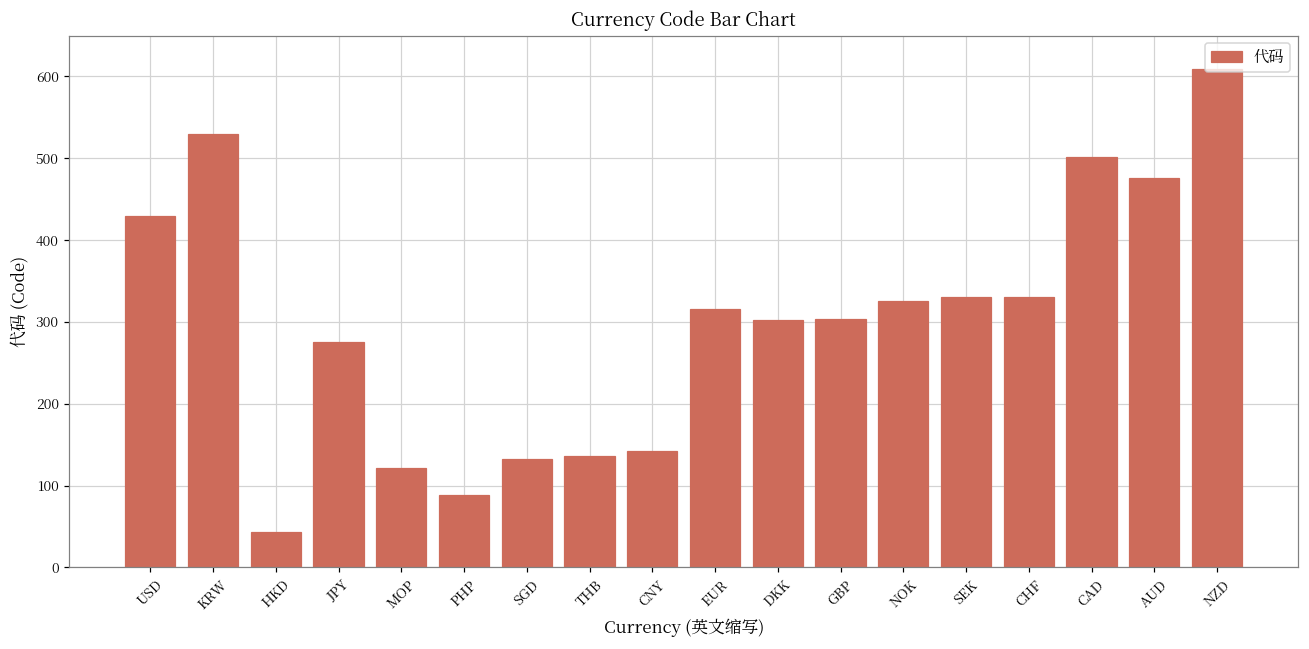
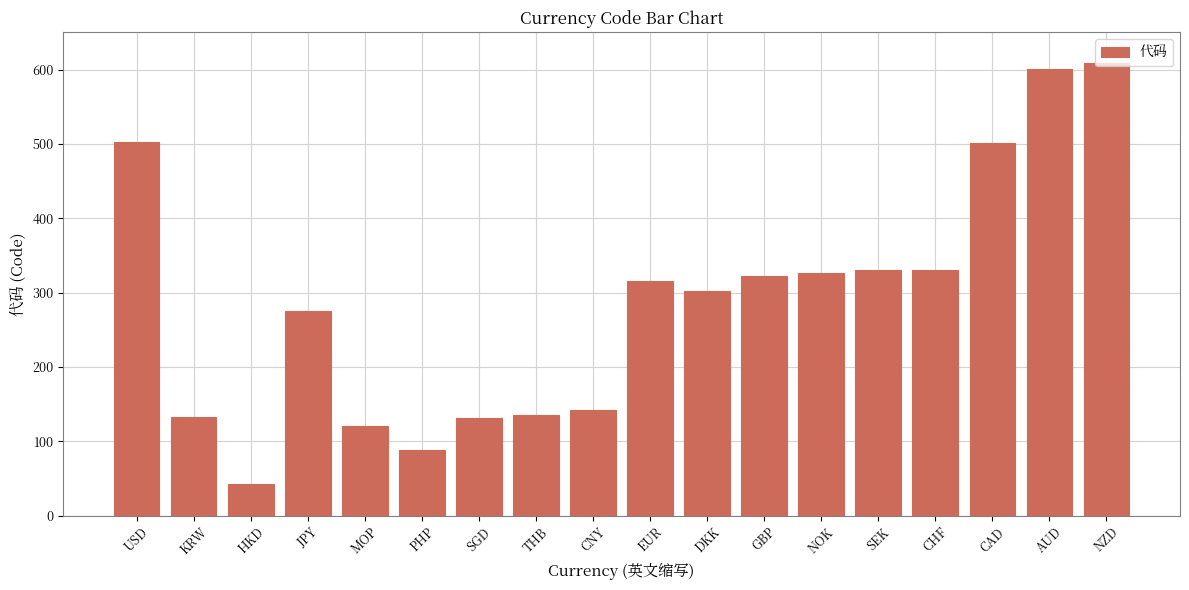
  {
-   "USD": 430,
-   "KRW": 530,
+   "USD": 500,
+   "KRW": 130,
    "HKD": 40,
    "JPY": 280,
    "MOP": 120,
    "PHP": 90,
    "SGD": 130,
    "THB": 140,
    "CNY": 140,
    "EUR": 320,
    "DKK": 300,
-   "GBP": 300,
+   "GBP": 320,
    "NOK": 330,
    "SEK": 330,
    "CHF": 330,
    "CAD": 500,
-   "AUD": 480
+   "AUD": 600
  }
